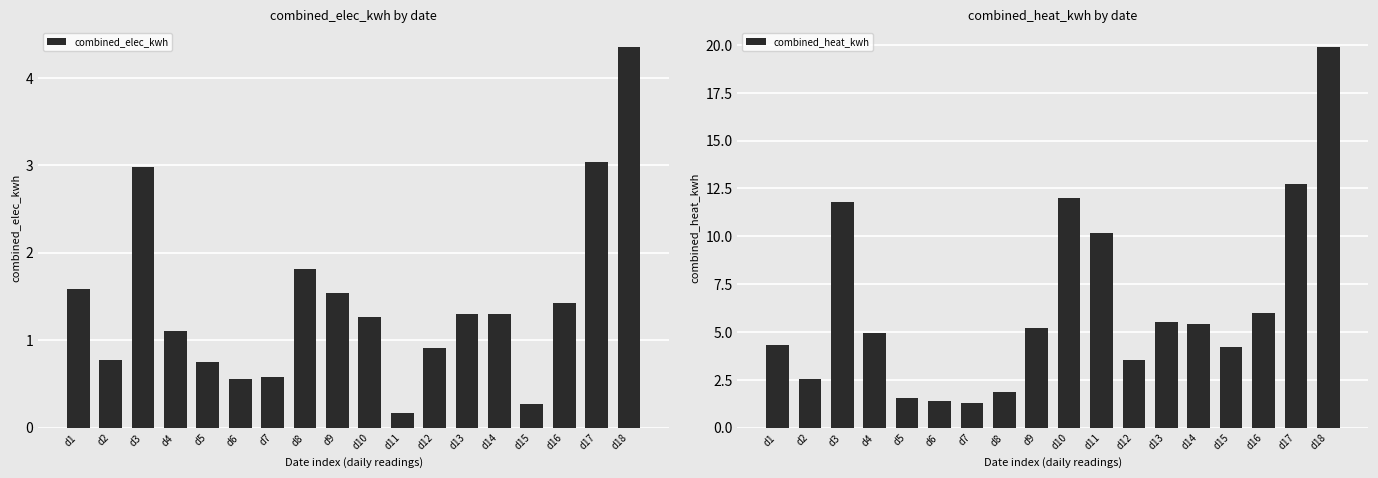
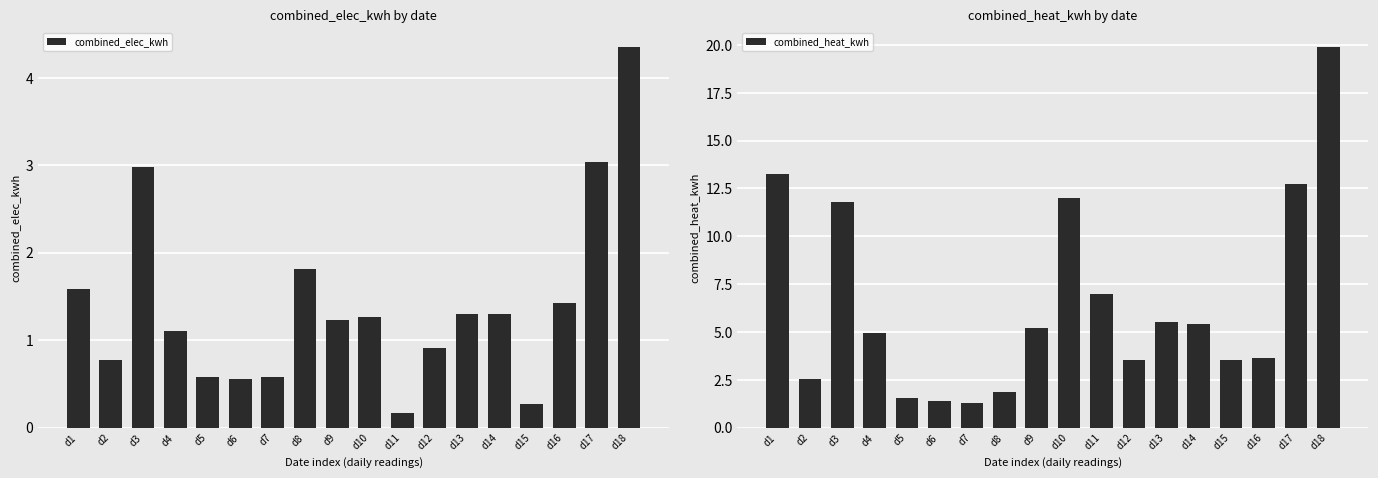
  {
    "combined_elec_kwh by date": {
      "d1": 1.6,
      "d2": 0.8,
      "d3": 3.0,
      "d4": 1.1,
-     "d5": 0.7,
+     "d5": 0.6,
      "d6": 0.6,
      "d7": 0.6,
      "d8": 1.8,
-     "d9": 1.5,
+     "d9": 1.2,
      "d10": 1.3,
      "d11": 0.2,
      "d12": 0.9,
      "d13": 1.3,
      "d14": 1.3,
      "d15": 0.3,
      "d16": 1.4,
      "d17": 3.0,
      "d18": 4.4
    },
    "combined_heat_kwh by date": {
-     "d1": 4.3,
+     "d1": 13.2,
      "d2": 2.6,
      "d3": 11.8,
      "d4": 5.0,
      "d5": 1.5,
      "d6": 1.4,
      "d7": 1.3,
      "d8": 1.8,
      "d9": 5.2,
      "d10": 12.0,
-     "d11": 10.2,
+     "d11": 7.0,
      "d12": 3.5,
      "d13": 5.5,
      "d14": 5.4,
-     "d15": 4.2,
-     "d16": 6.0,
+     "d15": 3.6,
+     "d16": 3.6,
      "d17": 12.7,
      "d18": 19.9
    }
  }
